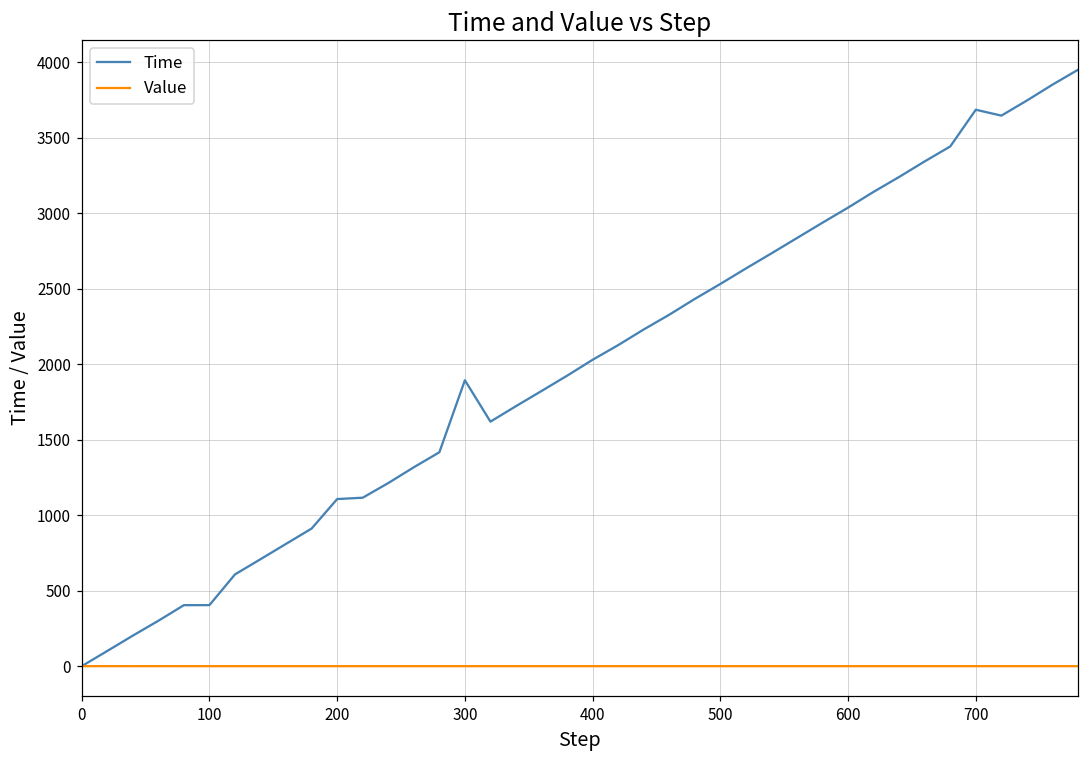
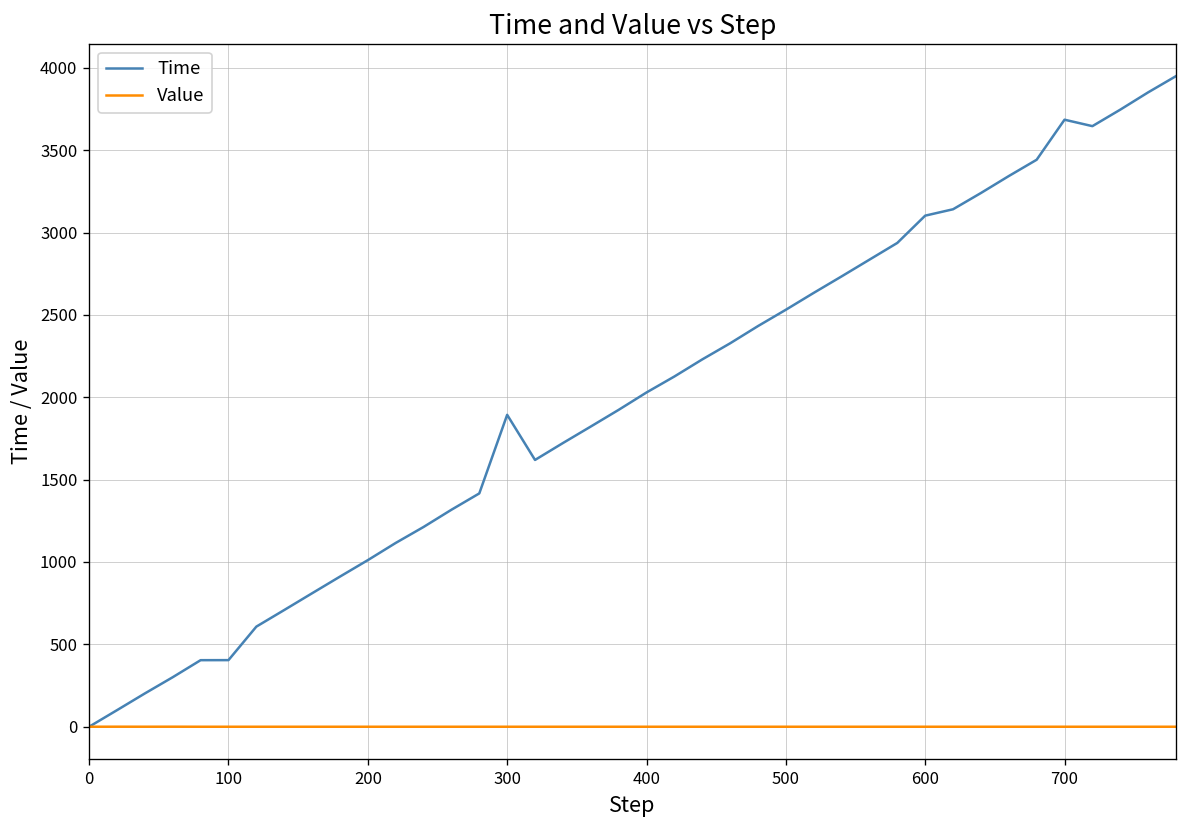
  {
    "Time": {
      "100": 400,
-     "200": 1110,
+     "200": 1010,
      "300": 1890,
      "400": 2030,
      "500": 2530,
-     "600": 3040,
+     "600": 3100,
      "700": 3680
    },
    "Value": {
      "100": 0,
      "200": 0,
      "300": 0,
      "400": 0,
      "500": 0,
      "600": 0,
      "700": 0
    }
  }
